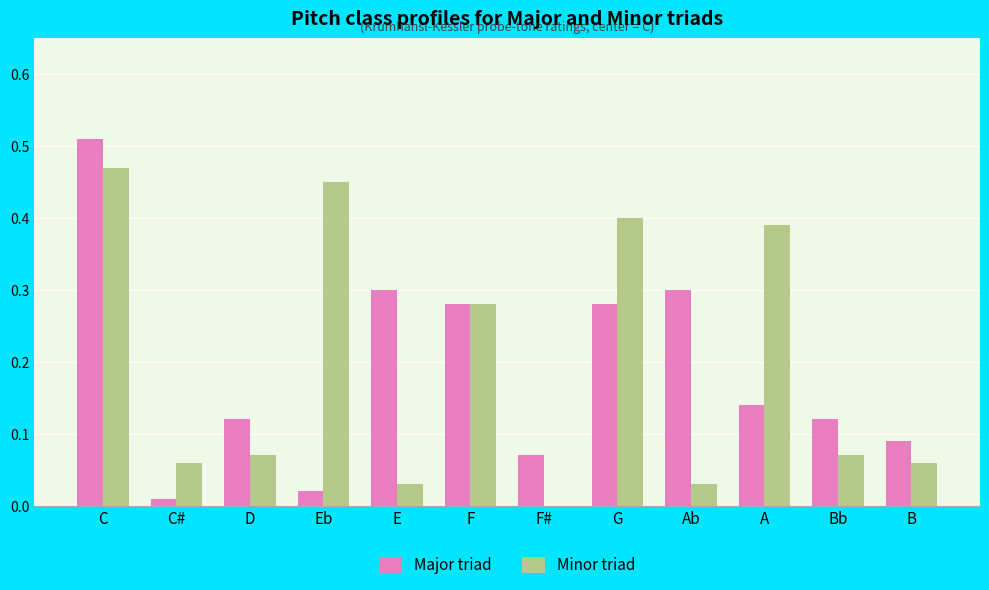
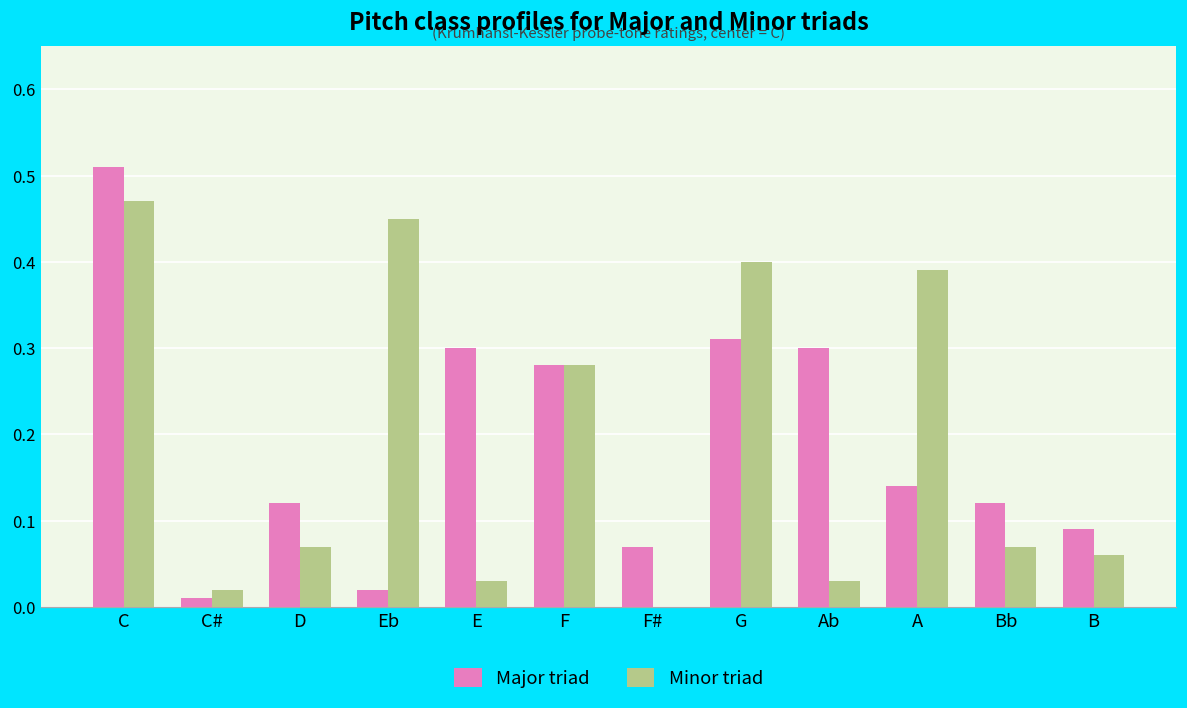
  {
    "Major triad": {
      "C": 0.51,
      "C#": 0.01,
      "D": 0.12,
      "Eb": 0.02,
      "E": 0.30,
      "F": 0.28,
      "F#": 0.07,
-     "G": 0.28,
+     "G": 0.31,
      "Ab": 0.30,
      "A": 0.14,
      "Bb": 0.12,
      "B": 0.09
    },
    "Minor triad": {
      "C": 0.47,
-     "C#": 0.06,
+     "C#": 0.02,
      "D": 0.07,
      "Eb": 0.45,
      "E": 0.03,
      "F": 0.28,
      "F#": 0.00,
      "G": 0.40,
      "Ab": 0.03,
      "A": 0.39,
      "Bb": 0.07,
      "B": 0.06
    }
  }
